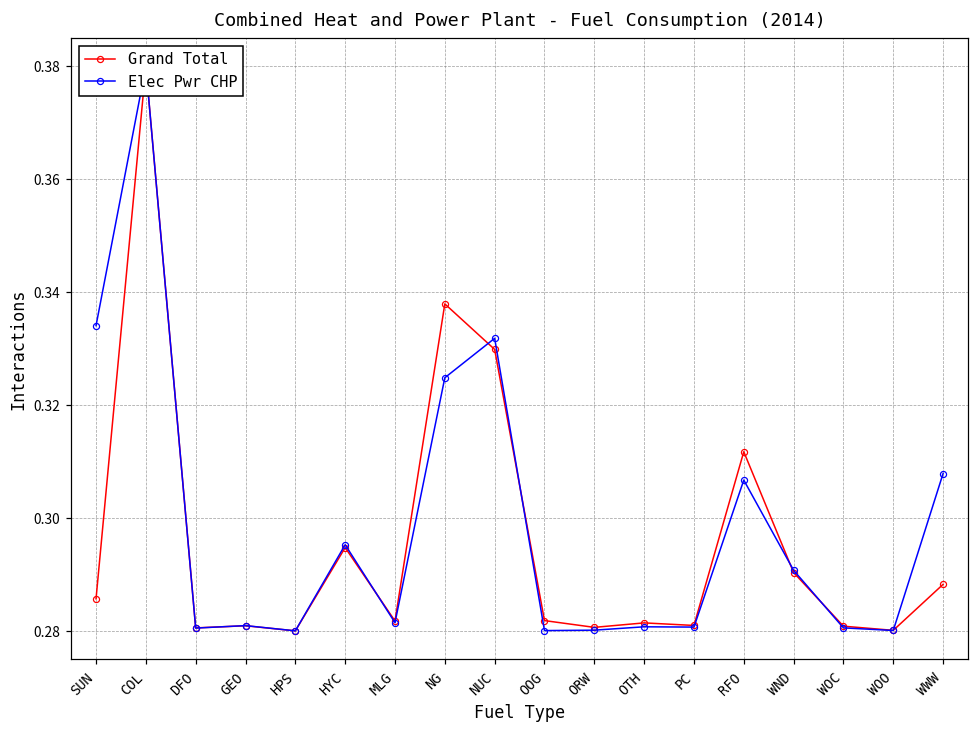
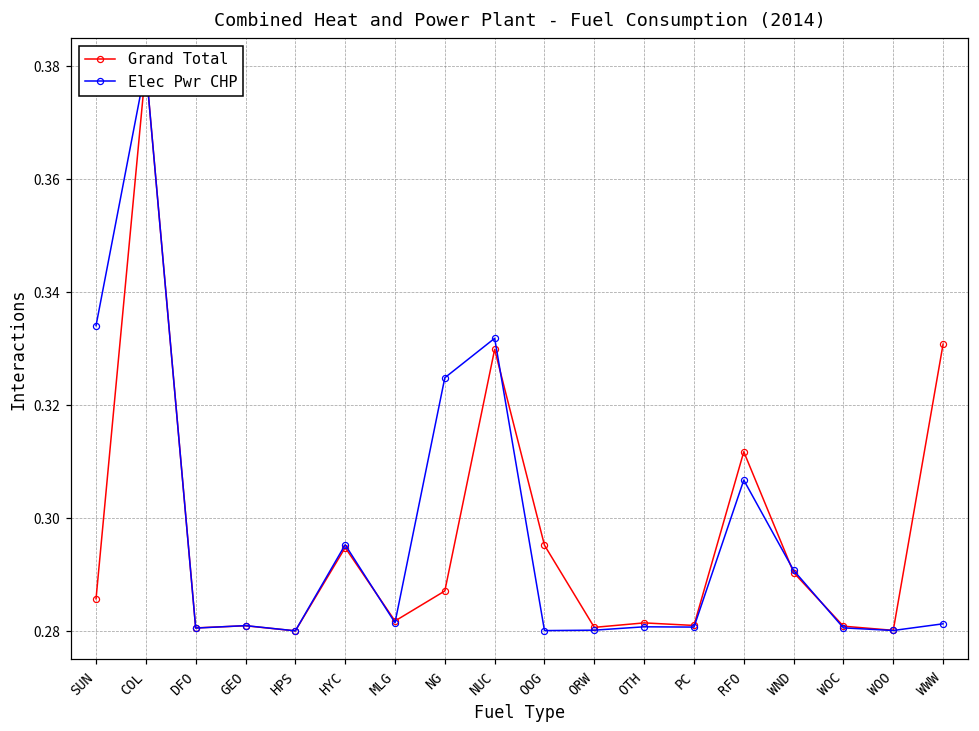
  {
    "Grand Total": {
      "SUN": 0.286,
      "HYC": 0.295,
-     "NG": 0.338,
+     "NG": 0.287,
      "NUC": 0.330,
-     "OOG": 0.282,
+     "OOG": 0.295,
      "OTH": 0.281,
      "RFO": 0.312,
-     "WWW": 0.288
+     "WWW": 0.331
    },
    "Elec Pwr CHP": {
      "SUN": 0.334,
      "HYC": 0.295,
      "NG": 0.325,
      "NUC": 0.332,
      "OOG": 0.280,
      "OTH": 0.281,
      "RFO": 0.307,
-     "WWW": 0.308
+     "WWW": 0.281
    }
  }
